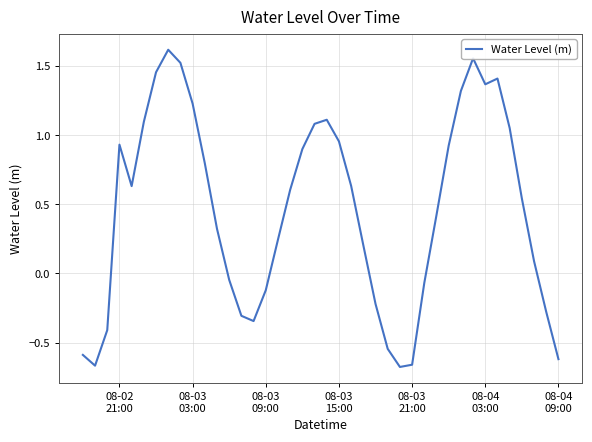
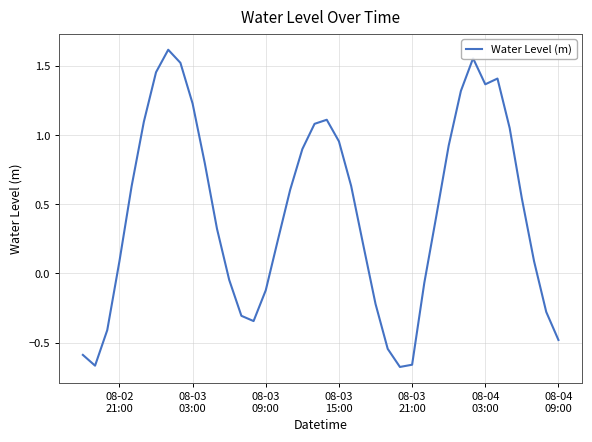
  {
-   "08-02 21:00": 0.93,
+   "08-02 21:00": 0.09,
    "08-03 03:00": 1.23,
    "08-03 09:00": -0.12,
    "08-03 15:00": 0.96,
    "08-03 21:00": -0.66,
    "08-04 03:00": 1.37,
-   "08-04 09:00": -0.62
+   "08-04 09:00": -0.48
  }
